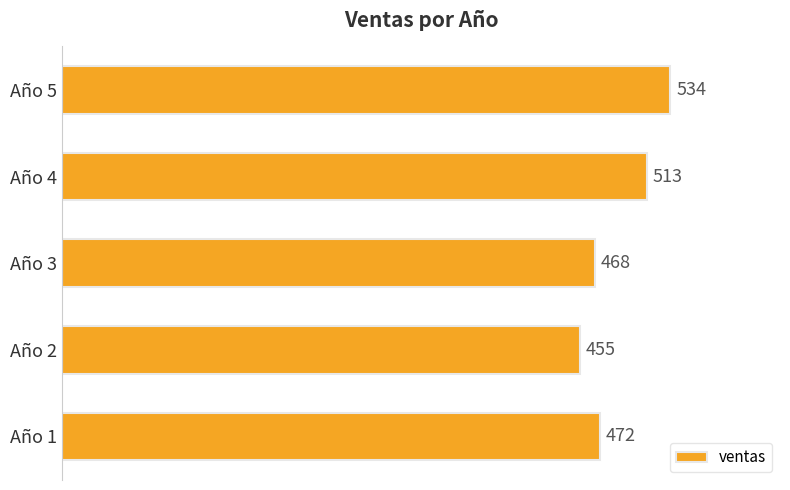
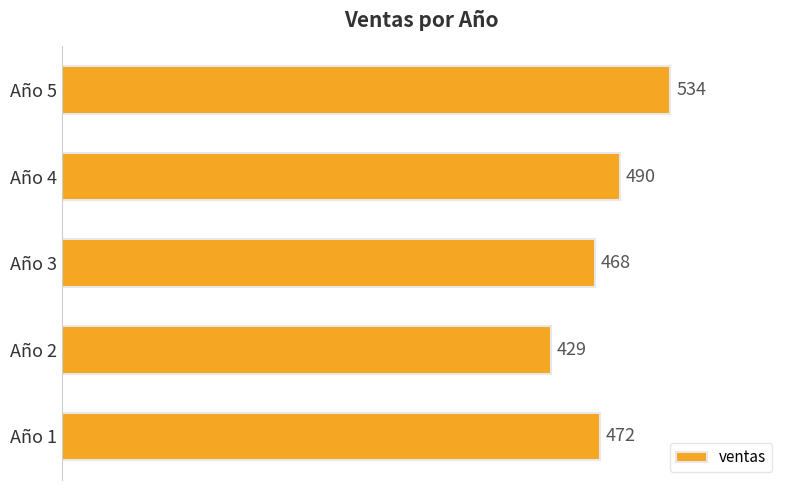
  {
    "Año 5": 534,
-   "Año 4": 513,
+   "Año 4": 490,
    "Año 3": 468,
-   "Año 2": 455,
+   "Año 2": 429,
    "Año 1": 472
  }
